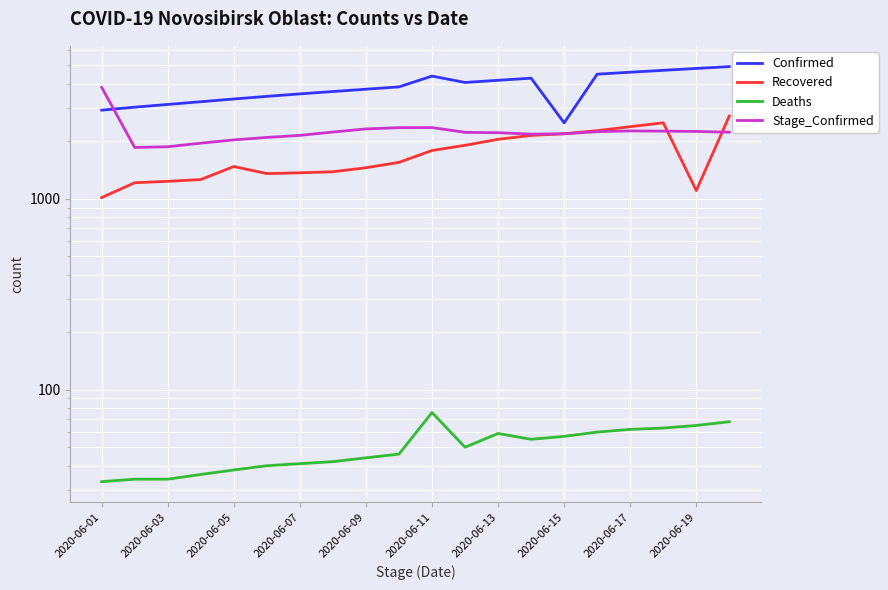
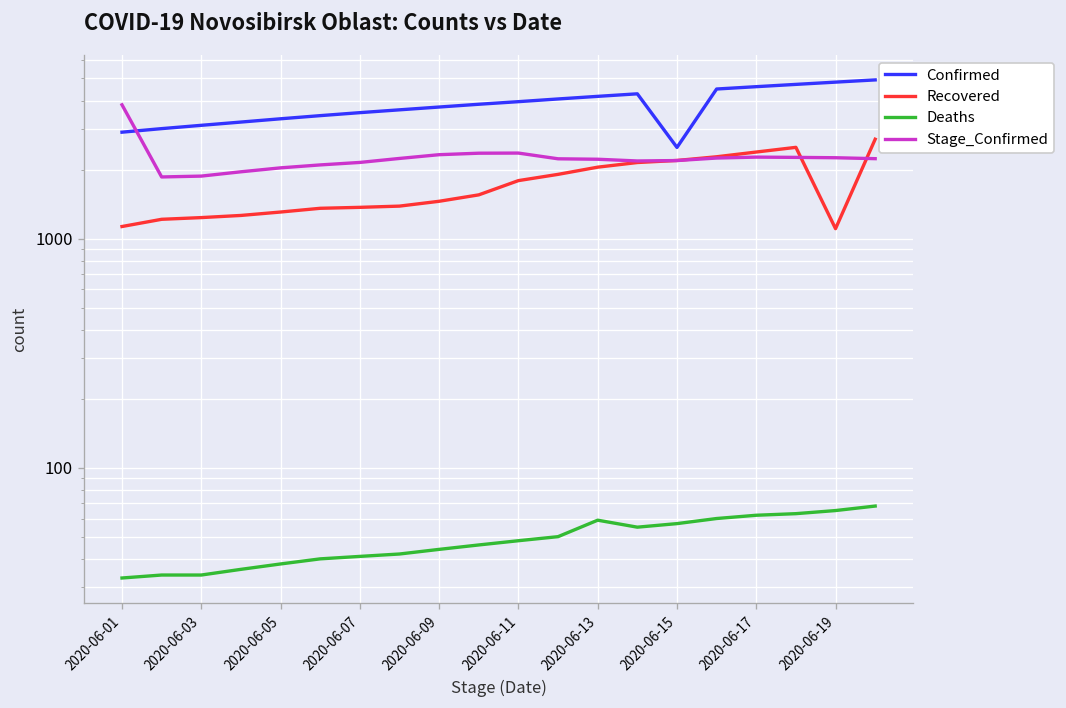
  {
    "Confirmed": {
      "2020-06-01": 2900,
      "2020-06-03": 3100,
      "2020-06-05": 3300,
      "2020-06-07": 3500,
      "2020-06-09": 3800,
-     "2020-06-11": 4400,
+     "2020-06-11": 4000,
      "2020-06-13": 4200,
      "2020-06-15": 2500,
      "2020-06-17": 4600,
      "2020-06-19": 4800
    },
    "Recovered": {
-     "2020-06-01": 1000,
+     "2020-06-01": 1100,
      "2020-06-03": 1200,
-     "2020-06-05": 1500,
+     "2020-06-05": 1300,
      "2020-06-07": 1400,
      "2020-06-09": 1500,
      "2020-06-11": 1800,
      "2020-06-13": 2100,
      "2020-06-17": 2400,
      "2020-06-19": 1100
    },
    "Deaths": {
      "2020-06-01": 33,
      "2020-06-03": 34,
      "2020-06-05": 38,
      "2020-06-07": 41,
      "2020-06-09": 44,
-     "2020-06-11": 76,
+     "2020-06-11": 48,
      "2020-06-13": 59,
      "2020-06-15": 57,
      "2020-06-17": 62,
      "2020-06-19": 65
    },
    "Stage_Confirmed": {
      "2020-06-01": 3800,
      "2020-06-03": 1900,
      "2020-06-05": 2000,
      "2020-06-07": 2200,
      "2020-06-09": 2300,
      "2020-06-11": 2400,
      "2020-06-13": 2200,
      "2020-06-17": 2300,
      "2020-06-19": 2300
    }
  }
